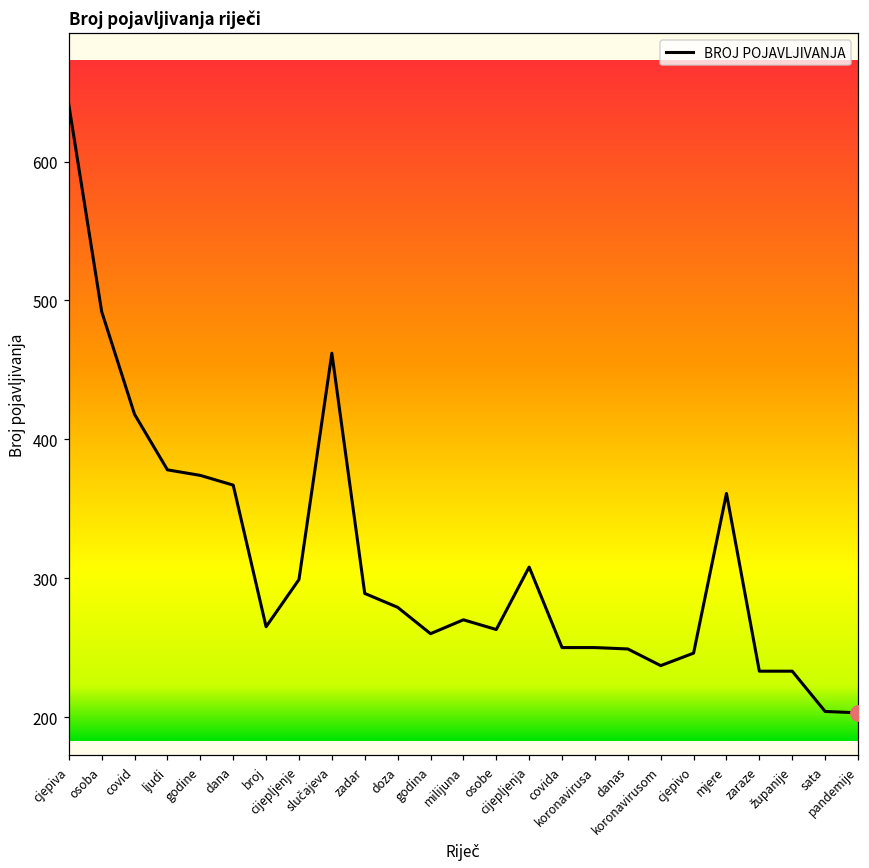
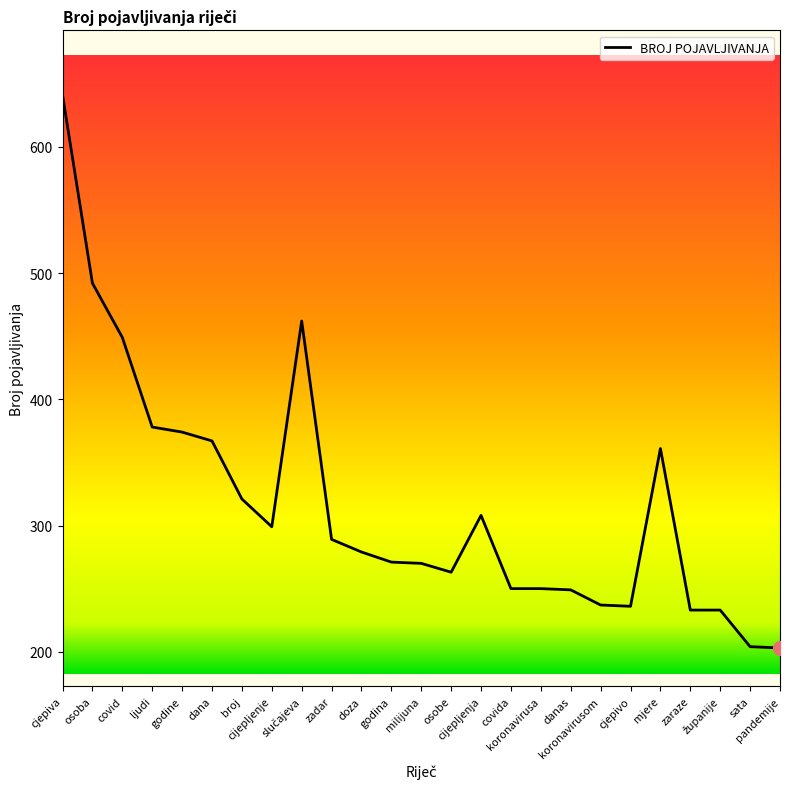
  {
    "BROJ POJAVLJIVANJA": {
      "cjepiva": 641,
      "osoba": 492,
-     "covid": 418,
+     "covid": 449,
      "ljudi": 378,
      "godine": 374,
      "dana": 367,
-     "broj": 265,
+     "broj": 321,
      "cijepljenje": 299,
      "slučajeva": 462,
      "zadar": 289,
      "doza": 279,
-     "godina": 260,
+     "godina": 271,
      "milijuna": 270,
      "osobe": 263,
      "cijepljenja": 308,
      "covida": 250,
      "koronavirusa": 250,
      "danas": 249,
      "koronavirusom": 237,
-     "cjepivo": 246,
+     "cjepivo": 236,
      "mjere": 361,
      "zaraze": 233,
      "županije": 233,
      "sata": 204
    }
  }
